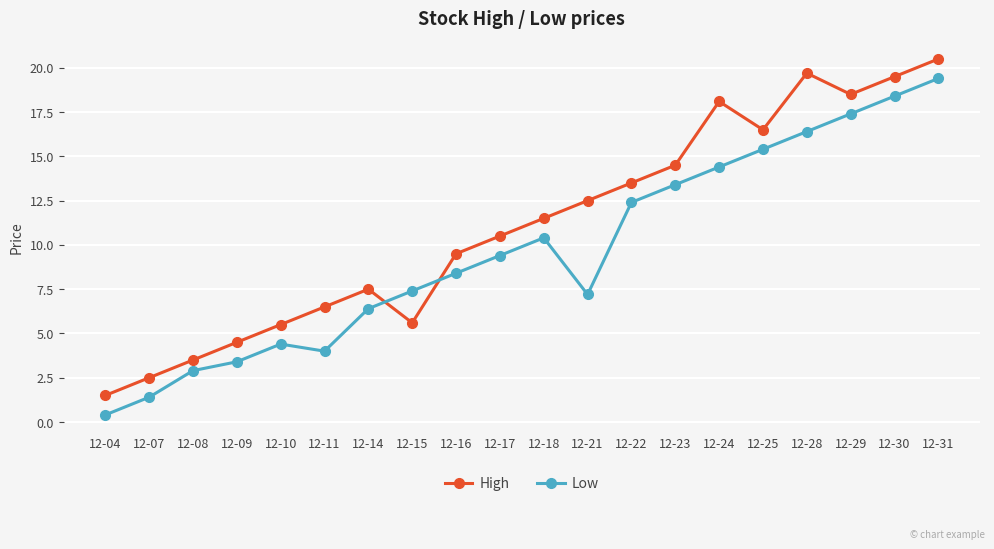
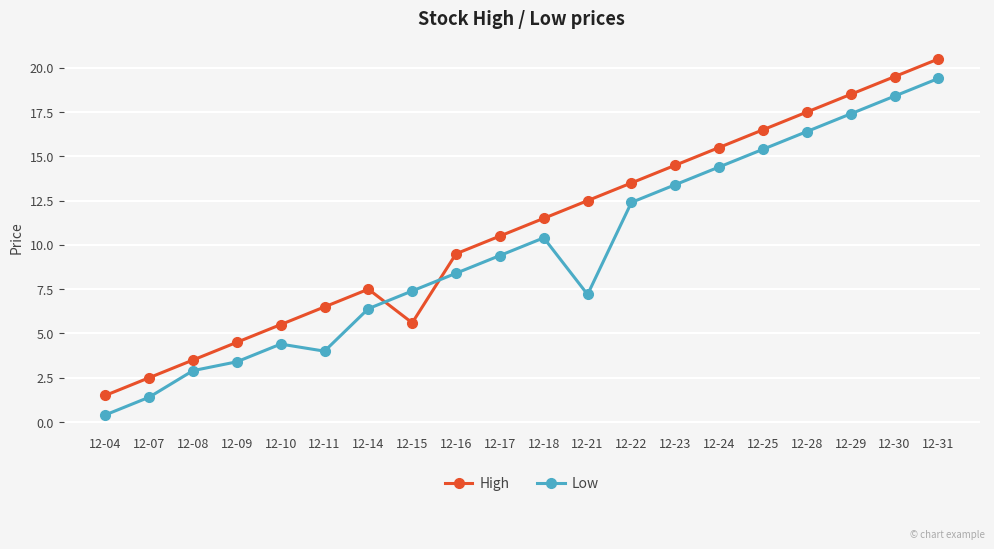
  {
    "High": {
      "12-04": 1.5,
      "12-07": 2.5,
      "12-08": 3.5,
      "12-09": 4.5,
      "12-10": 5.5,
      "12-11": 6.5,
      "12-14": 7.5,
      "12-15": 5.6,
      "12-16": 9.5,
      "12-17": 10.5,
      "12-18": 11.5,
      "12-21": 12.5,
      "12-22": 13.5,
      "12-23": 14.5,
-     "12-24": 18.1,
+     "12-24": 15.5,
      "12-25": 16.5,
-     "12-28": 19.7,
+     "12-28": 17.5,
      "12-29": 18.5,
      "12-30": 19.5,
      "12-31": 20.5
    },
    "Low": {
      "12-04": 0.4,
      "12-07": 1.4,
      "12-08": 2.9,
      "12-09": 3.4,
      "12-10": 4.4,
      "12-11": 4.0,
      "12-14": 6.4,
      "12-15": 7.4,
      "12-16": 8.4,
      "12-17": 9.4,
      "12-18": 10.4,
      "12-21": 7.2,
      "12-22": 12.4,
      "12-23": 13.4,
      "12-24": 14.4,
      "12-25": 15.4,
      "12-28": 16.4,
      "12-29": 17.4,
      "12-30": 18.4,
      "12-31": 19.4
    }
  }
